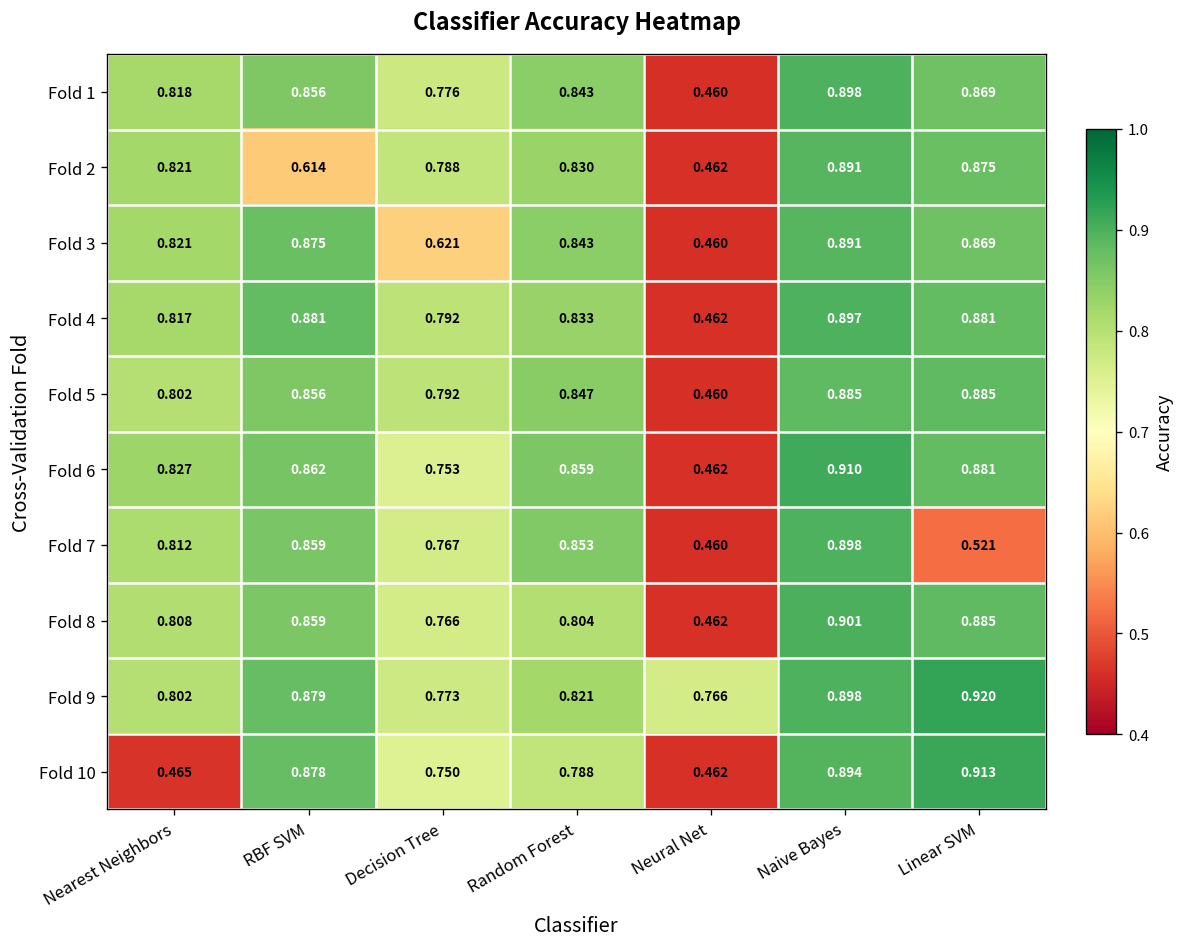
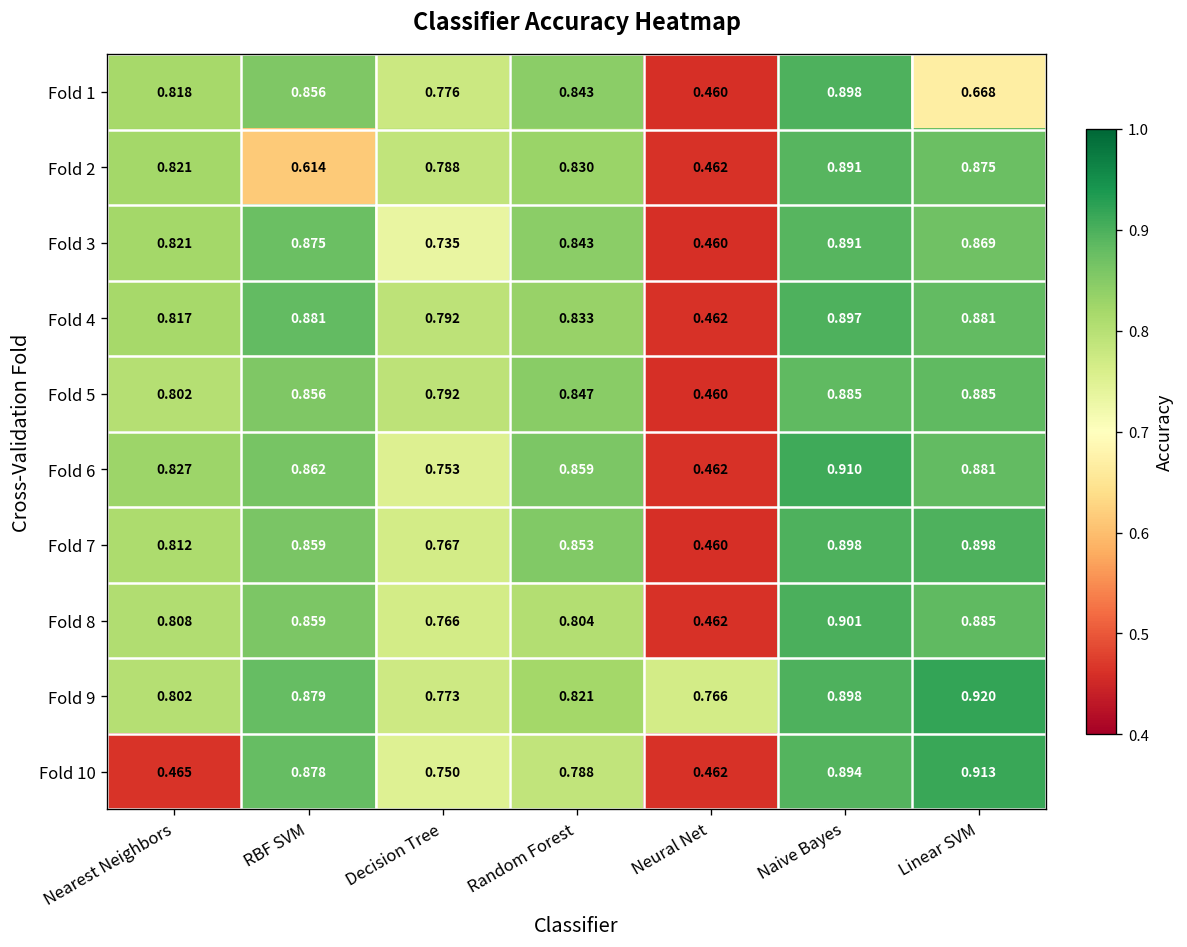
  {
    "Fold 1": {
      "Nearest Neighbors": 0.818,
      "RBF SVM": 0.856,
      "Decision Tree": 0.776,
      "Random Forest": 0.843,
      "Neural Net": 0.460,
      "Naive Bayes": 0.898,
-     "Linear SVM": 0.869
+     "Linear SVM": 0.668
    },
    "Fold 2": {
      "Nearest Neighbors": 0.821,
      "RBF SVM": 0.614,
      "Decision Tree": 0.788,
      "Random Forest": 0.830,
      "Neural Net": 0.462,
      "Naive Bayes": 0.891,
      "Linear SVM": 0.875
    },
    "Fold 3": {
      "Nearest Neighbors": 0.821,
      "RBF SVM": 0.875,
-     "Decision Tree": 0.621,
+     "Decision Tree": 0.735,
      "Random Forest": 0.843,
      "Neural Net": 0.460,
      "Naive Bayes": 0.891,
      "Linear SVM": 0.869
    },
    "Fold 4": {
      "Nearest Neighbors": 0.817,
      "RBF SVM": 0.881,
      "Decision Tree": 0.792,
      "Random Forest": 0.833,
      "Neural Net": 0.462,
      "Naive Bayes": 0.897,
      "Linear SVM": 0.881
    },
    "Fold 5": {
      "Nearest Neighbors": 0.802,
      "RBF SVM": 0.856,
      "Decision Tree": 0.792,
      "Random Forest": 0.847,
      "Neural Net": 0.460,
      "Naive Bayes": 0.885,
      "Linear SVM": 0.885
    },
    "Fold 6": {
      "Nearest Neighbors": 0.827,
      "RBF SVM": 0.862,
      "Decision Tree": 0.753,
      "Random Forest": 0.859,
      "Neural Net": 0.462,
      "Naive Bayes": 0.910,
      "Linear SVM": 0.881
    },
    "Fold 7": {
      "Nearest Neighbors": 0.812,
      "RBF SVM": 0.859,
      "Decision Tree": 0.767,
      "Random Forest": 0.853,
      "Neural Net": 0.460,
      "Naive Bayes": 0.898,
-     "Linear SVM": 0.521
+     "Linear SVM": 0.898
    },
    "Fold 8": {
      "Nearest Neighbors": 0.808,
      "RBF SVM": 0.859,
      "Decision Tree": 0.766,
      "Random Forest": 0.804,
      "Neural Net": 0.462,
      "Naive Bayes": 0.901,
      "Linear SVM": 0.885
    },
    "Fold 9": {
      "Nearest Neighbors": 0.802,
      "RBF SVM": 0.879,
      "Decision Tree": 0.773,
      "Random Forest": 0.821,
      "Neural Net": 0.766,
      "Naive Bayes": 0.898,
      "Linear SVM": 0.920
    },
    "Fold 10": {
      "Nearest Neighbors": 0.465,
      "RBF SVM": 0.878,
      "Decision Tree": 0.750,
      "Random Forest": 0.788,
      "Neural Net": 0.462,
      "Naive Bayes": 0.894,
      "Linear SVM": 0.913
    }
  }
